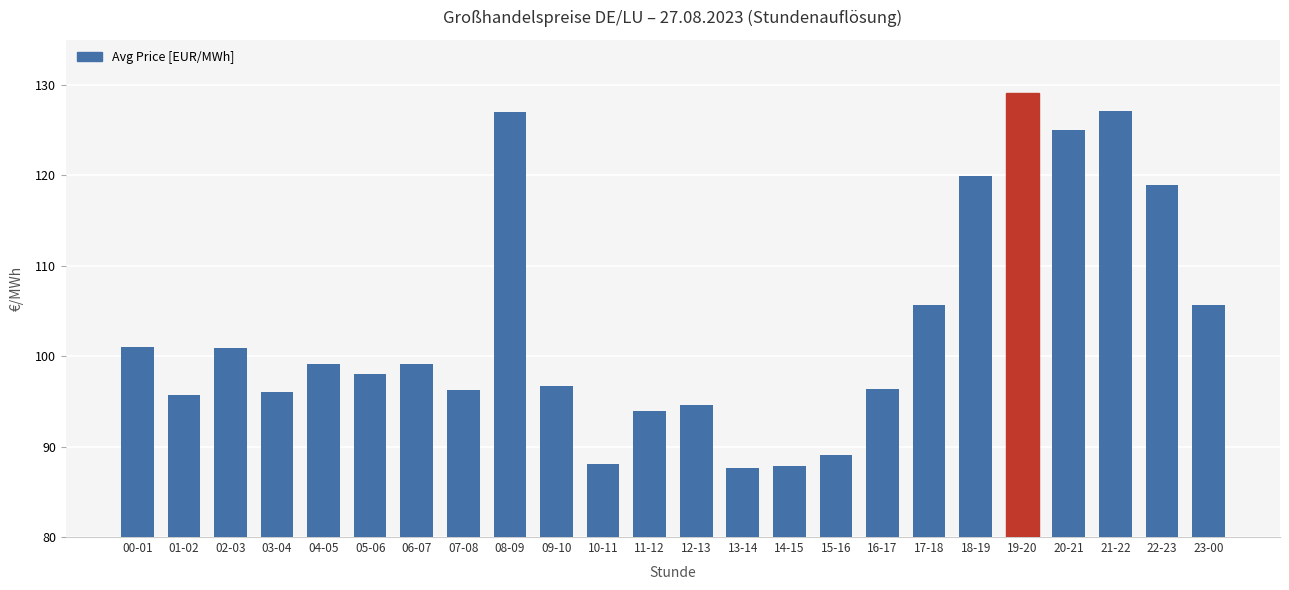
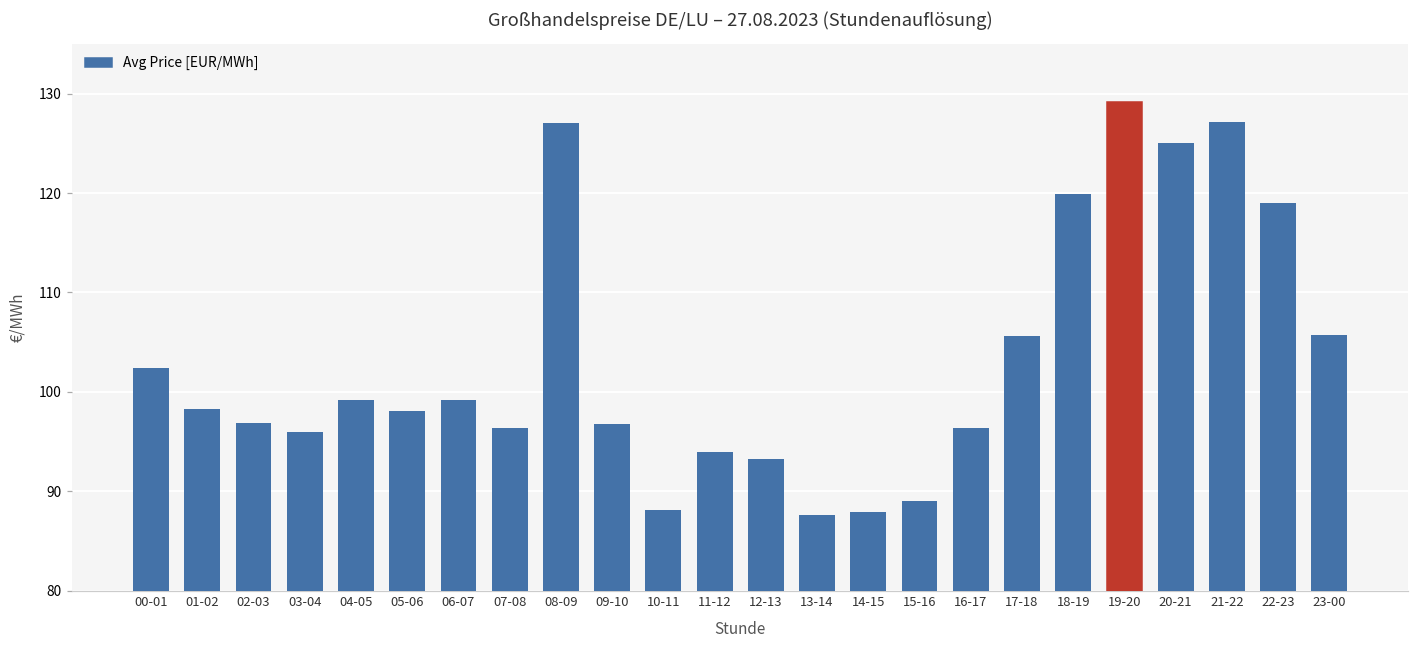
  {
-   "00-01": 101,
-   "01-02": 96,
-   "02-03": 101,
+   "00-01": 102,
+   "01-02": 98,
+   "02-03": 97,
    "03-04": 96,
    "04-05": 99,
    "05-06": 98,
    "06-07": 99,
    "07-08": 96,
    "08-09": 127,
    "09-10": 97,
    "10-11": 88,
    "11-12": 94,
-   "12-13": 95,
+   "12-13": 93,
    "13-14": 88,
    "14-15": 88,
    "15-16": 89,
    "16-17": 96,
    "17-18": 106,
    "18-19": 120,
    "19-20": 129,
    "20-21": 125,
    "21-22": 127,
    "22-23": 119,
    "23-00": 106
  }
